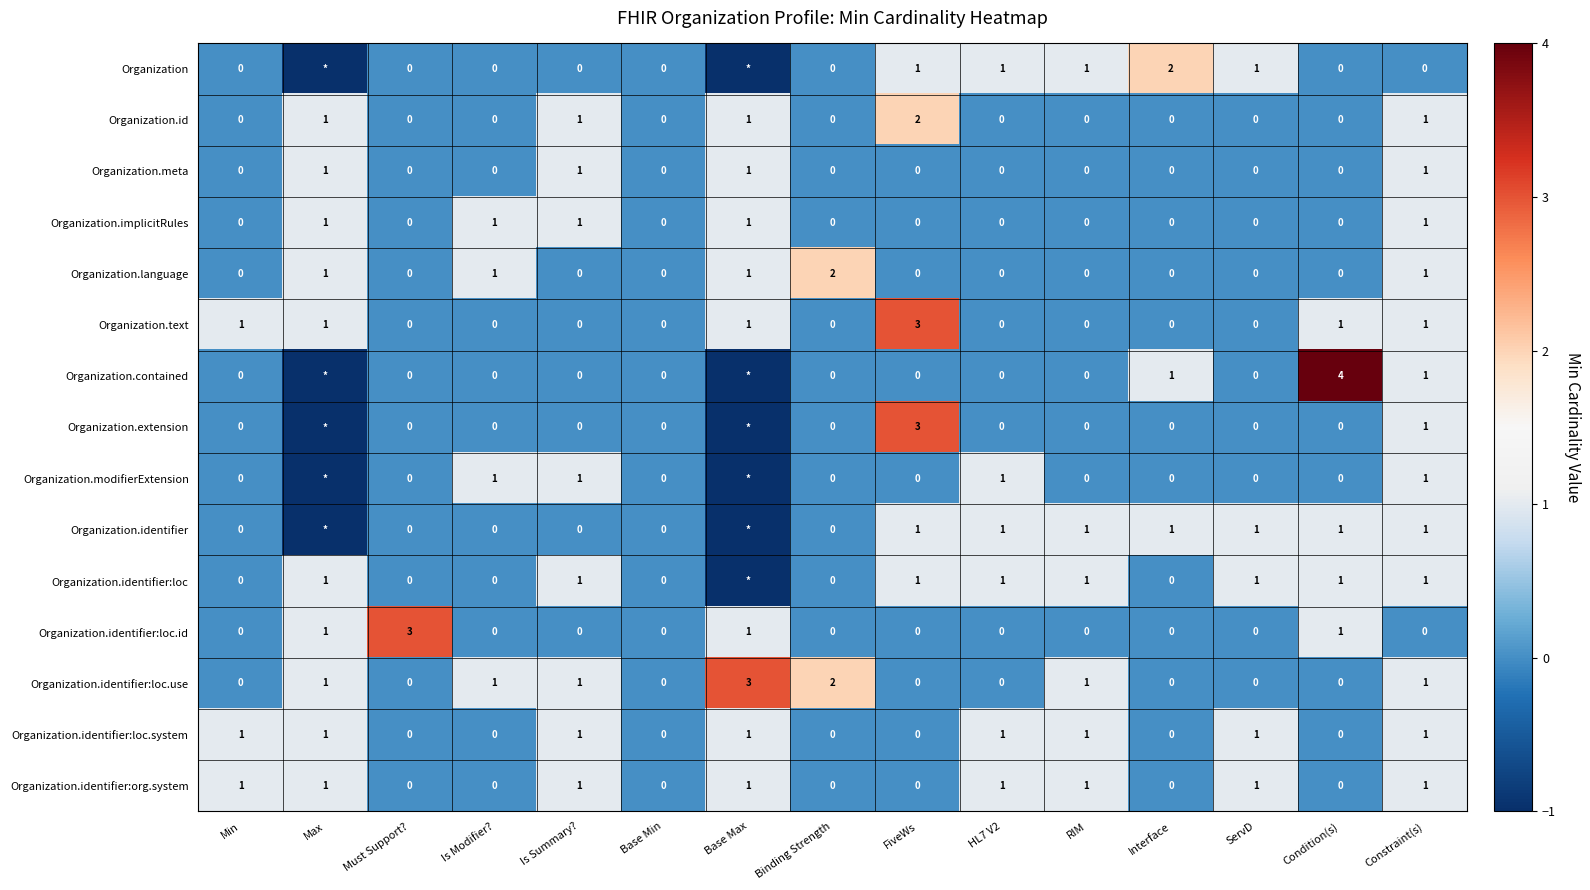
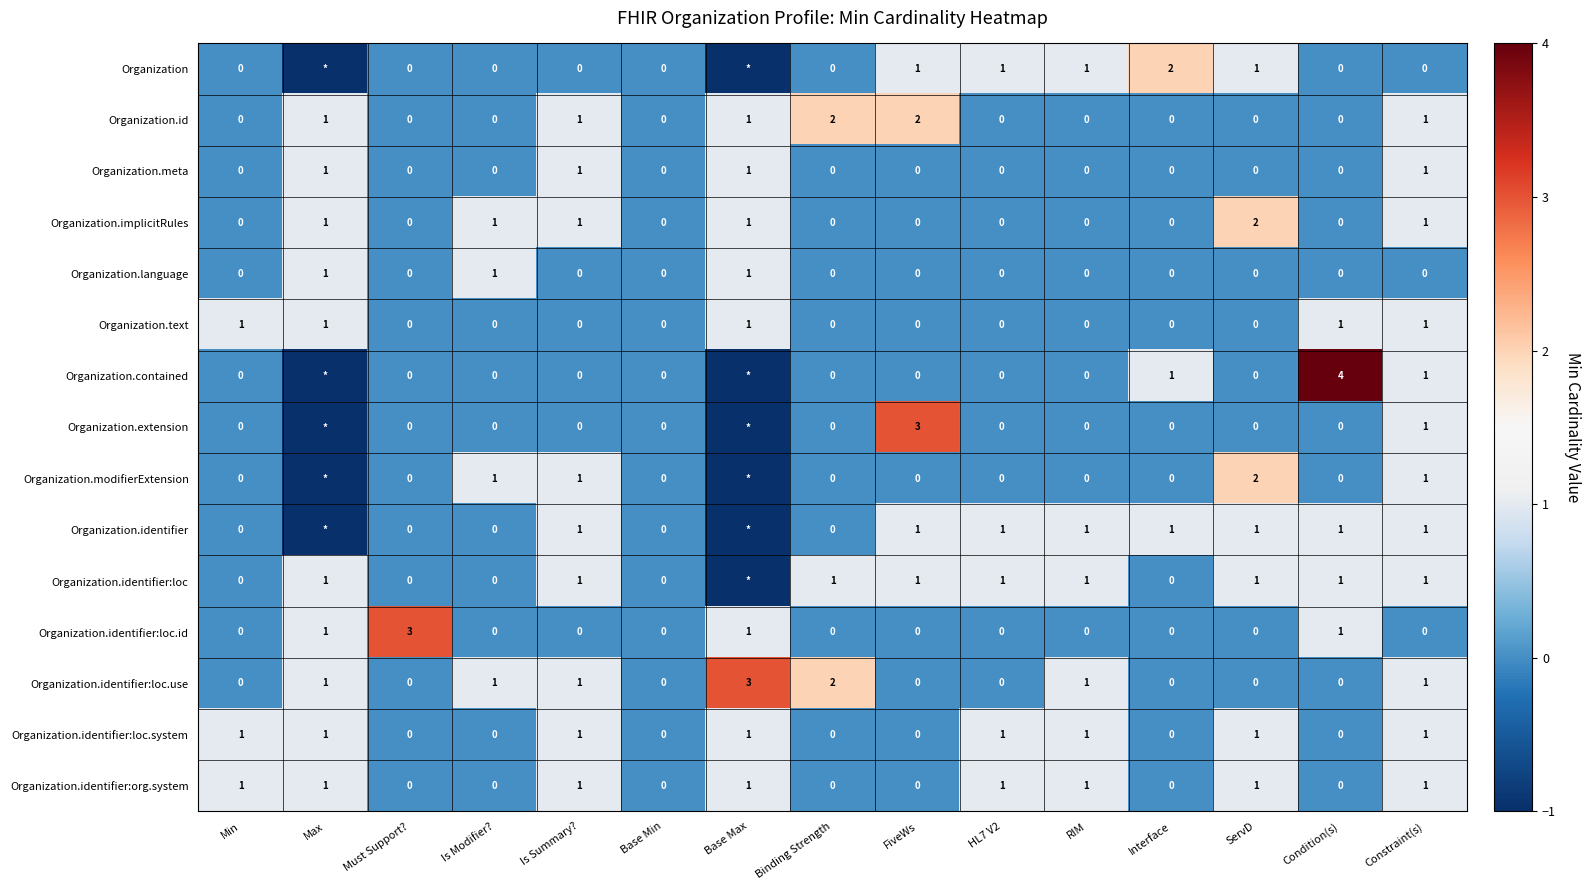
  {
    "Organization.id": {
      "Min": 0,
      "Max": 1,
      "Must Support?": 0,
      "Is Modifier?": 0,
      "Is Summary?": 1,
      "Base Min": 0,
      "Base Max": 1,
-     "Binding Strength": 0,
+     "Binding Strength": 2,
      "FiveWs": 2,
      "HL7 V2": 0,
      "RIM": 0,
      "Interface": 0,
      "ServD": 0,
      "Condition(s)": 0,
      "Constraint(s)": 1
    },
    "Organization.implicitRules": {
      "Min": 0,
      "Max": 1,
      "Must Support?": 0,
      "Is Modifier?": 1,
      "Is Summary?": 1,
      "Base Min": 0,
      "Base Max": 1,
      "Binding Strength": 0,
      "FiveWs": 0,
      "HL7 V2": 0,
      "RIM": 0,
      "Interface": 0,
-     "ServD": 0,
+     "ServD": 2,
      "Condition(s)": 0,
      "Constraint(s)": 1
    },
    "Organization.language": {
      "Min": 0,
      "Max": 1,
      "Must Support?": 0,
      "Is Modifier?": 1,
      "Is Summary?": 0,
      "Base Min": 0,
      "Base Max": 1,
-     "Binding Strength": 2,
+     "Binding Strength": 0,
      "FiveWs": 0,
      "HL7 V2": 0,
      "RIM": 0,
      "Interface": 0,
      "ServD": 0,
      "Condition(s)": 0,
-     "Constraint(s)": 1
+     "Constraint(s)": 0
    },
    "Organization.text": {
      "Min": 1,
      "Max": 1,
      "Must Support?": 0,
      "Is Modifier?": 0,
      "Is Summary?": 0,
      "Base Min": 0,
      "Base Max": 1,
      "Binding Strength": 0,
-     "FiveWs": 3,
+     "FiveWs": 0,
      "HL7 V2": 0,
      "RIM": 0,
      "Interface": 0,
      "ServD": 0,
      "Condition(s)": 1,
      "Constraint(s)": 1
    },
    "Organization.modifierExtension": {
      "Min": 0,
      "Must Support?": 0,
      "Is Modifier?": 1,
      "Is Summary?": 1,
      "Base Min": 0,
      "Binding Strength": 0,
      "FiveWs": 0,
-     "HL7 V2": 1,
+     "HL7 V2": 0,
      "RIM": 0,
      "Interface": 0,
-     "ServD": 0,
+     "ServD": 2,
      "Condition(s)": 0,
      "Constraint(s)": 1
    },
    "Organization.identifier": {
      "Min": 0,
      "Must Support?": 0,
      "Is Modifier?": 0,
-     "Is Summary?": 0,
+     "Is Summary?": 1,
      "Base Min": 0,
      "Binding Strength": 0,
      "FiveWs": 1,
      "HL7 V2": 1,
      "RIM": 1,
      "Interface": 1,
      "ServD": 1,
      "Condition(s)": 1,
      "Constraint(s)": 1
    },
    "Organization.identifier:loc": {
      "Min": 0,
      "Max": 1,
      "Must Support?": 0,
      "Is Modifier?": 0,
      "Is Summary?": 1,
      "Base Min": 0,
-     "Binding Strength": 0,
+     "Binding Strength": 1,
      "FiveWs": 1,
      "HL7 V2": 1,
      "RIM": 1,
      "Interface": 0,
      "ServD": 1,
      "Condition(s)": 1,
      "Constraint(s)": 1
    }
  }
